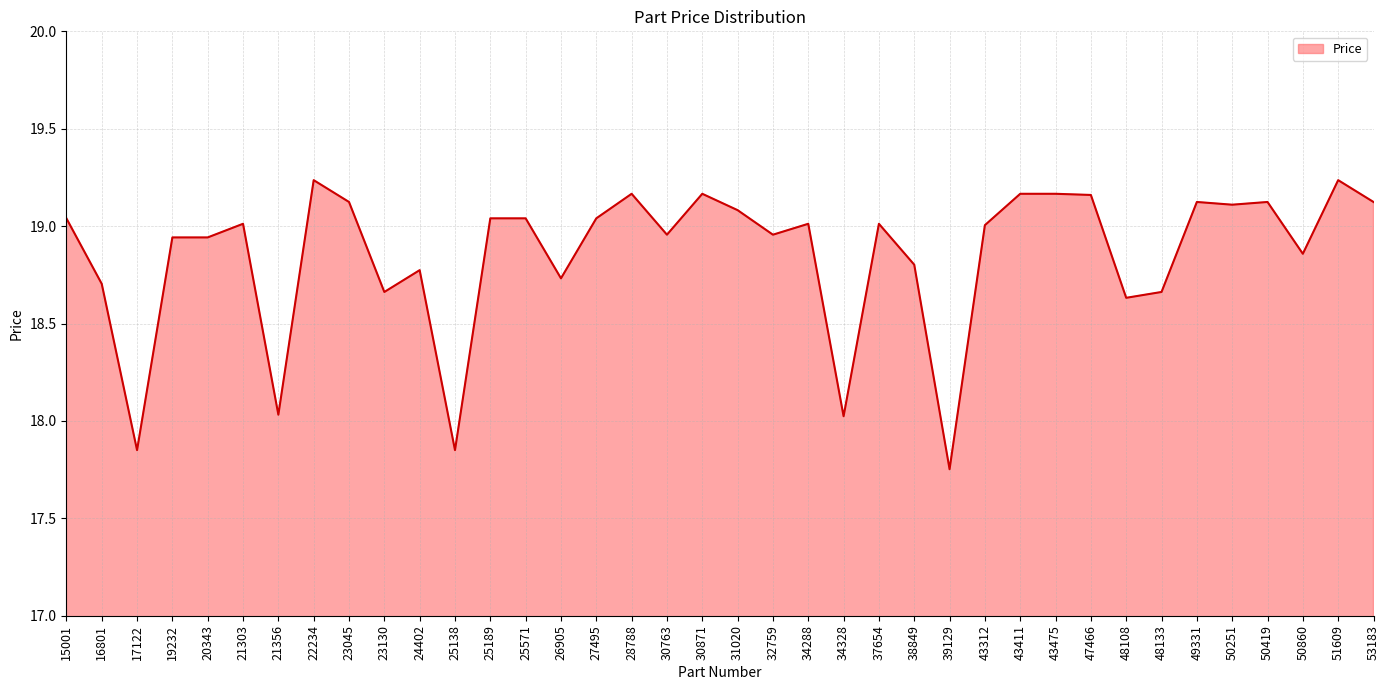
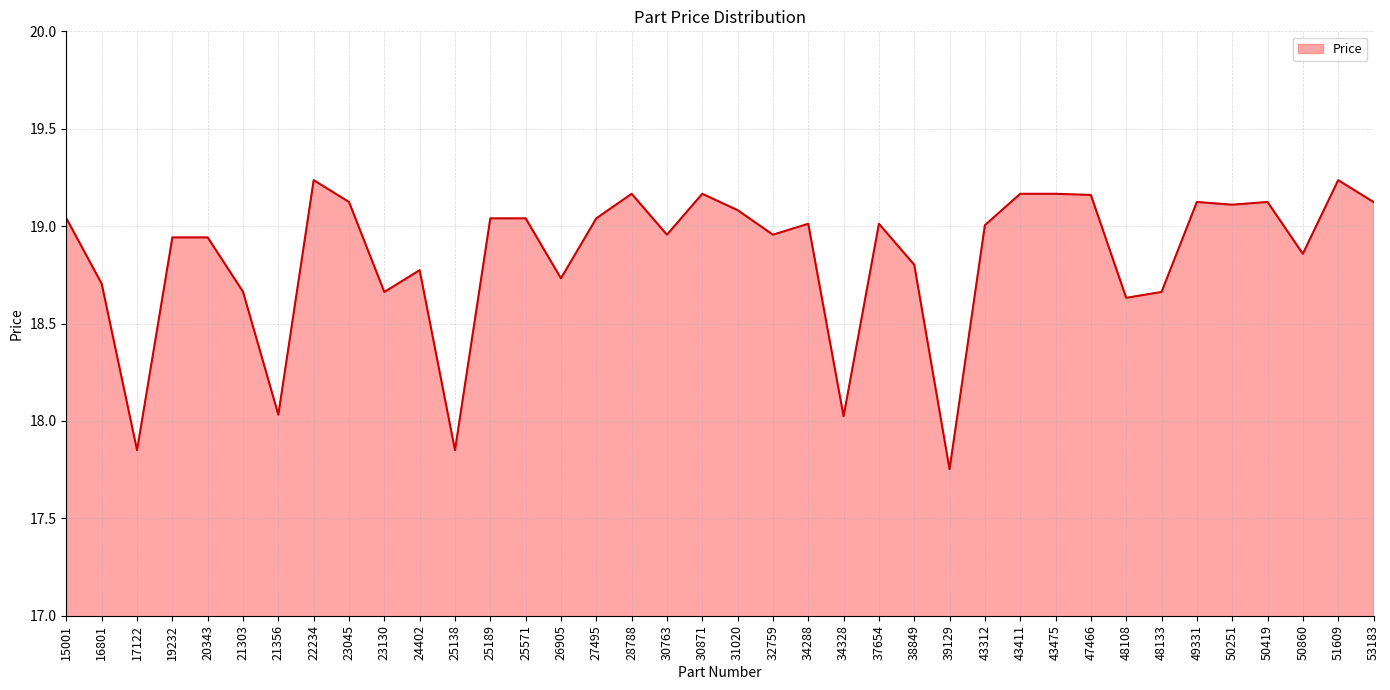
  {
    "15001": 19.04,
    "16801": 18.70,
    "17122": 17.85,
    "19232": 18.94,
    "20343": 18.94,
-   "21303": 19.01,
+   "21303": 18.66,
    "21356": 18.03,
    "22234": 19.24,
    "23045": 19.12,
    "23130": 18.66,
    "24402": 18.77,
    "25138": 17.85,
    "25189": 19.04,
    "25571": 19.04,
    "26905": 18.73,
    "27495": 19.04,
    "28788": 19.17,
    "30763": 18.96,
    "30871": 19.17,
    "31020": 19.08,
    "32759": 18.96,
    "34288": 19.01,
    "34328": 18.02,
    "37654": 19.01,
    "38849": 18.80,
    "39129": 17.75,
    "43312": 19.01,
    "43411": 19.17,
    "43475": 19.17,
    "47466": 19.16,
    "48108": 18.63,
    "48133": 18.66,
    "49331": 19.12,
    "50251": 19.11,
    "50419": 19.12,
    "50860": 18.86,
    "51609": 19.24,
    "53183": 19.12
  }
